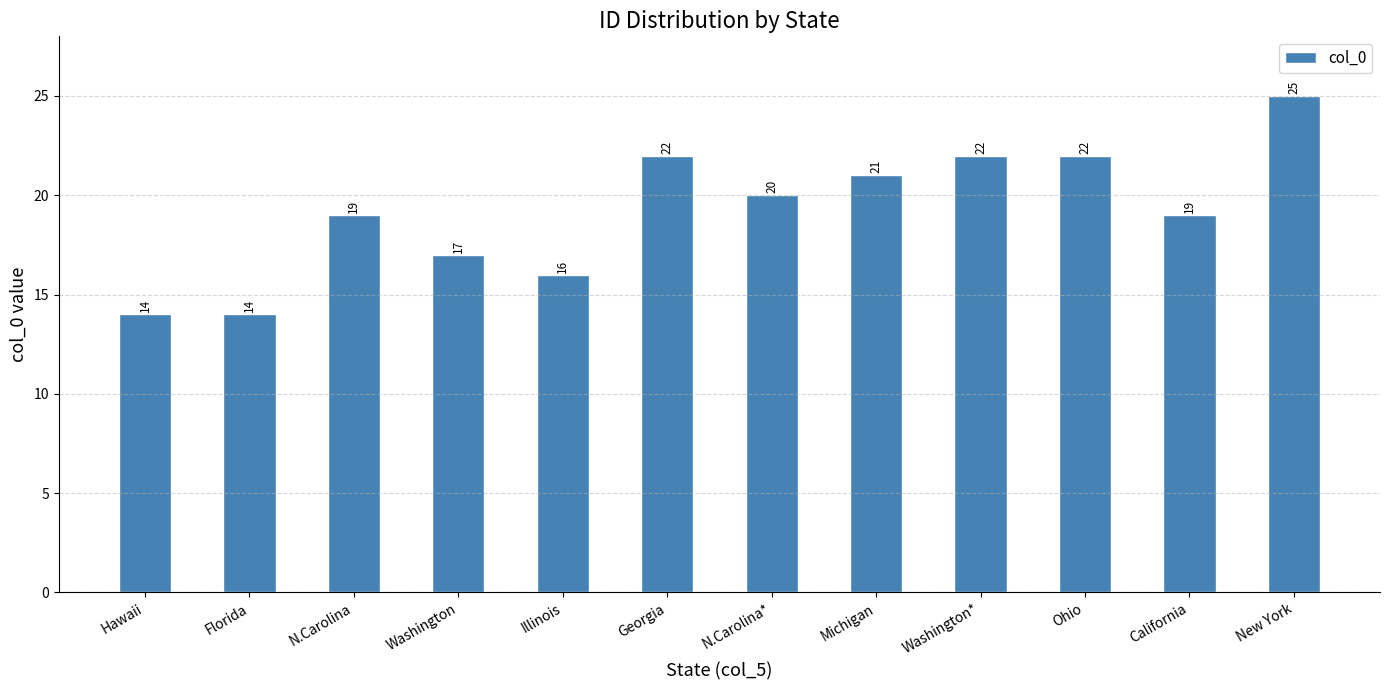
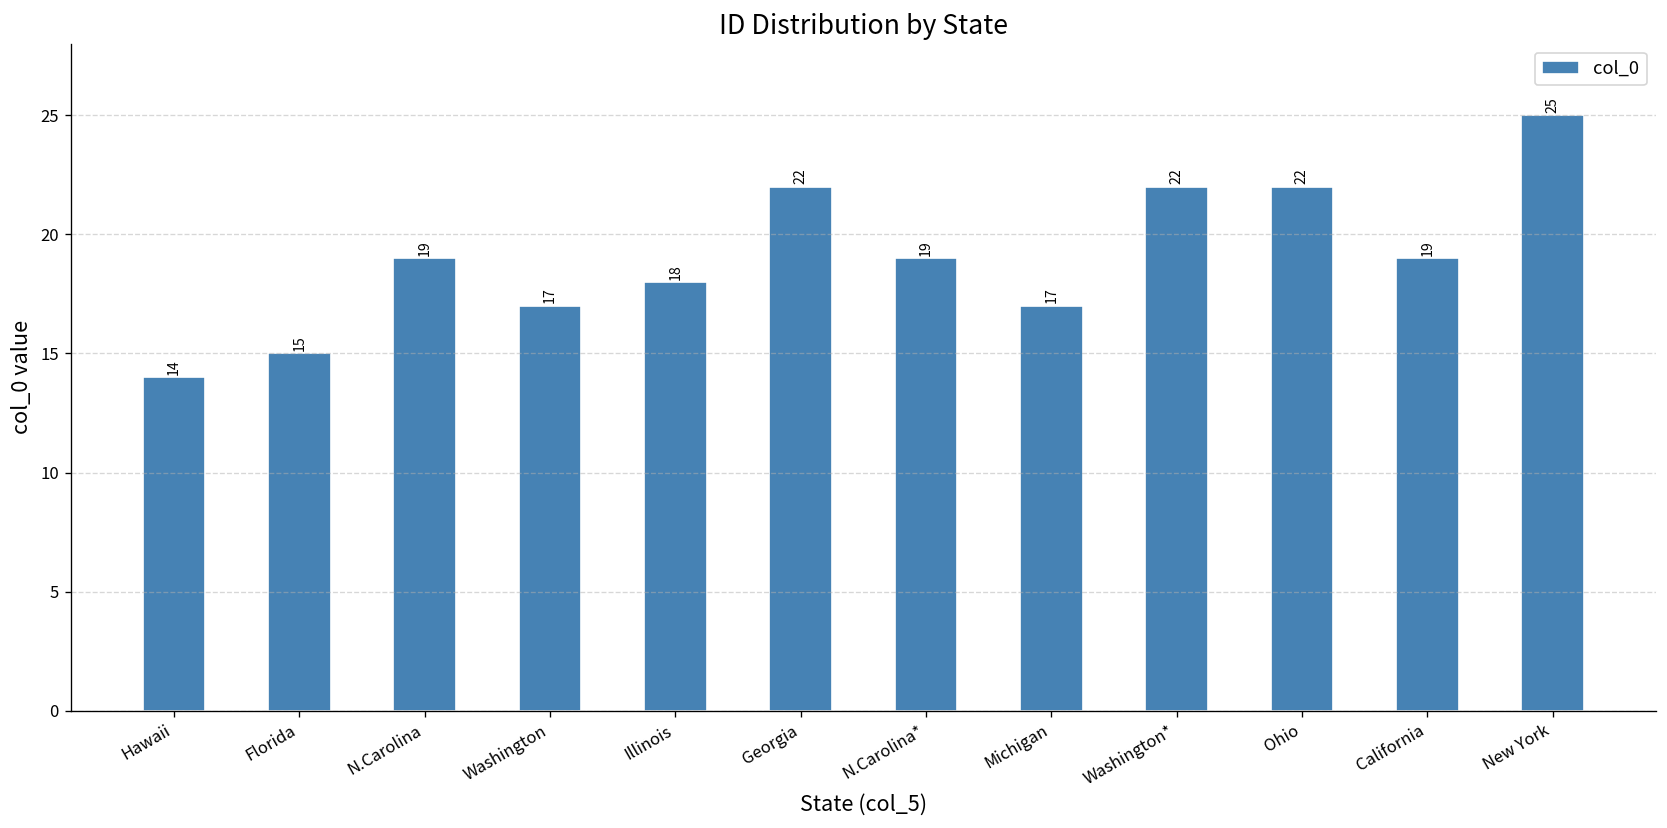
  {
    "Hawaii": 14,
-   "Florida": 14,
+   "Florida": 15,
    "N.Carolina": 19,
    "Washington": 17,
-   "Illinois": 16,
+   "Illinois": 18,
    "Georgia": 22,
-   "N.Carolina*": 20,
-   "Michigan": 21,
+   "N.Carolina*": 19,
+   "Michigan": 17,
    "Washington*": 22,
    "Ohio": 22,
    "California": 19,
    "New York": 25
  }
